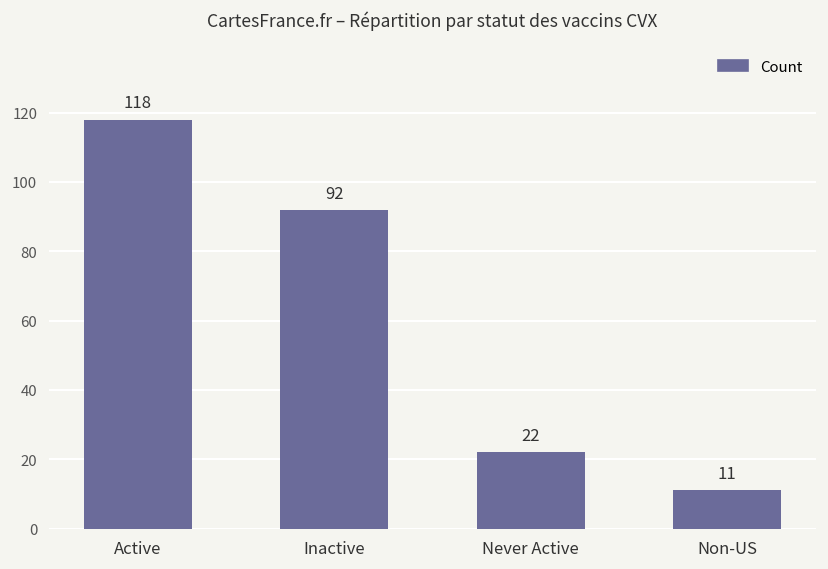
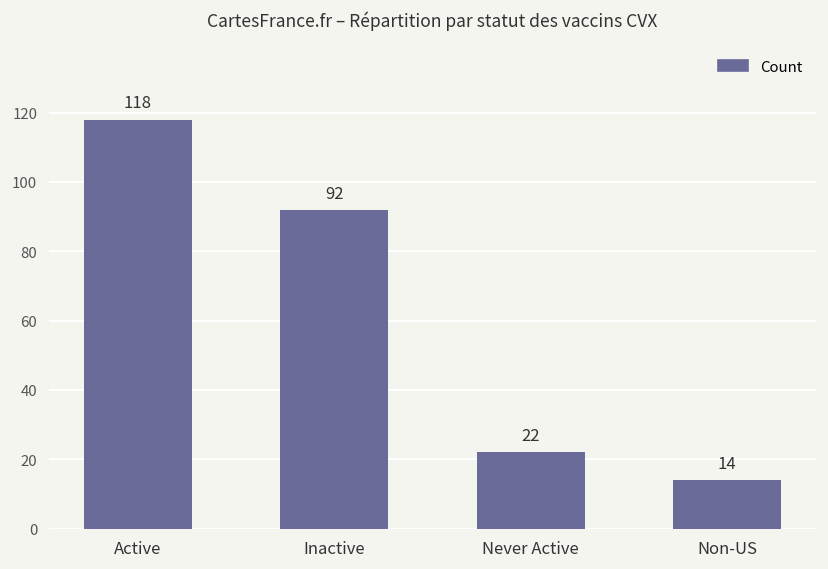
  {
    "Active": 118,
    "Inactive": 92,
    "Never Active": 22,
-   "Non-US": 11
+   "Non-US": 14
  }
